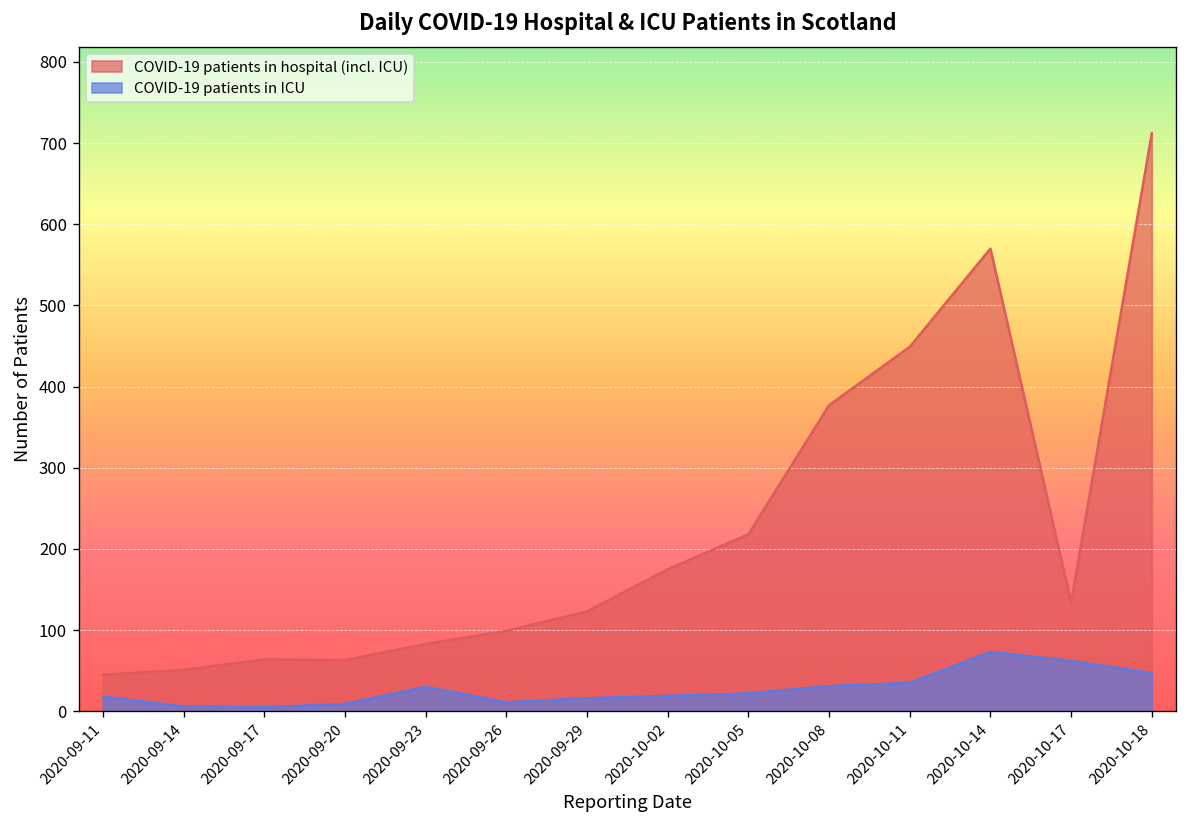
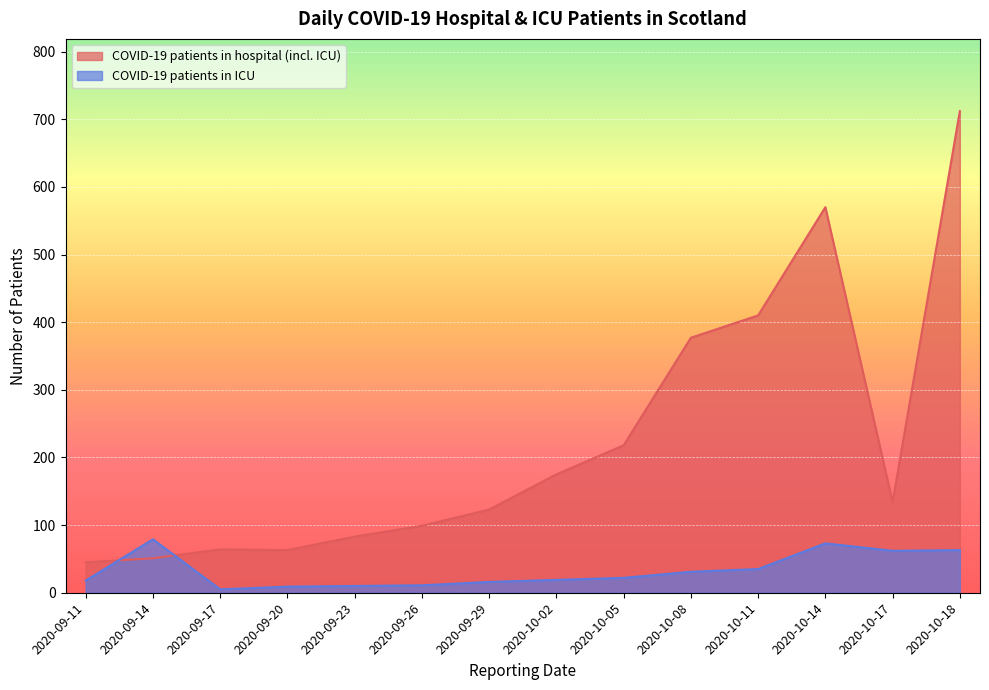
  {
    "COVID-19 patients in hospital (incl. ICU)": {
      "2020-09-11": 50,
      "2020-09-14": 50,
      "2020-09-17": 60,
      "2020-09-20": 60,
      "2020-09-23": 80,
      "2020-09-26": 100,
      "2020-09-29": 120,
      "2020-10-02": 180,
      "2020-10-05": 220,
      "2020-10-08": 380,
-     "2020-10-11": 450,
+     "2020-10-11": 410,
      "2020-10-14": 570,
      "2020-10-17": 130,
      "2020-10-18": 710
    },
    "COVID-19 patients in ICU": {
      "2020-09-11": 20,
-     "2020-09-14": 10,
+     "2020-09-14": 80,
      "2020-09-17": 10,
      "2020-09-20": 10,
-     "2020-09-23": 30,
+     "2020-09-23": 10,
      "2020-09-26": 10,
      "2020-09-29": 20,
      "2020-10-02": 20,
      "2020-10-05": 20,
      "2020-10-08": 30,
      "2020-10-11": 40,
      "2020-10-14": 70,
      "2020-10-17": 60,
-     "2020-10-18": 50
+     "2020-10-18": 60
    }
  }
